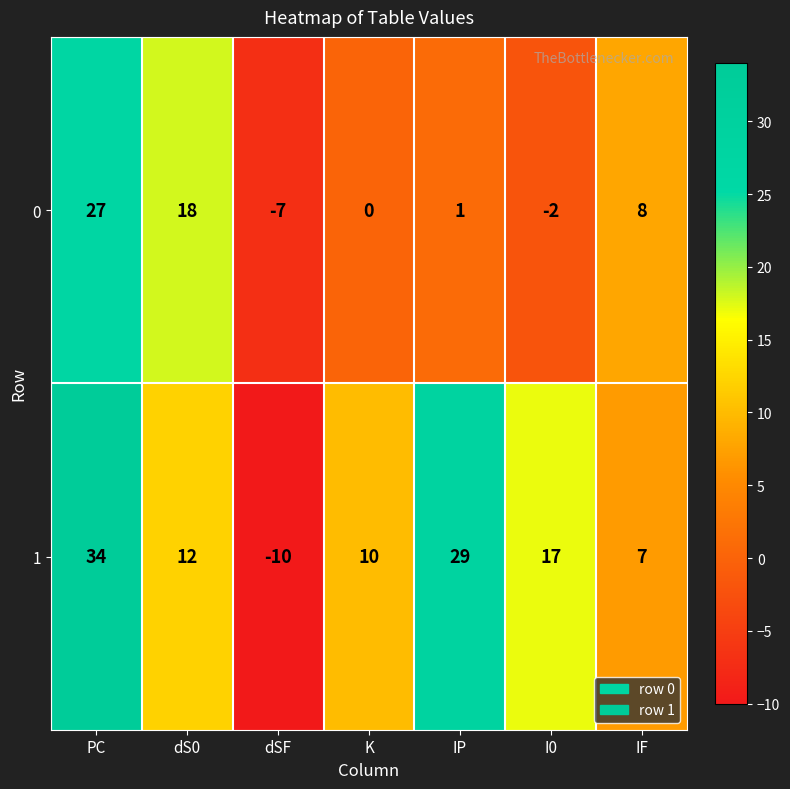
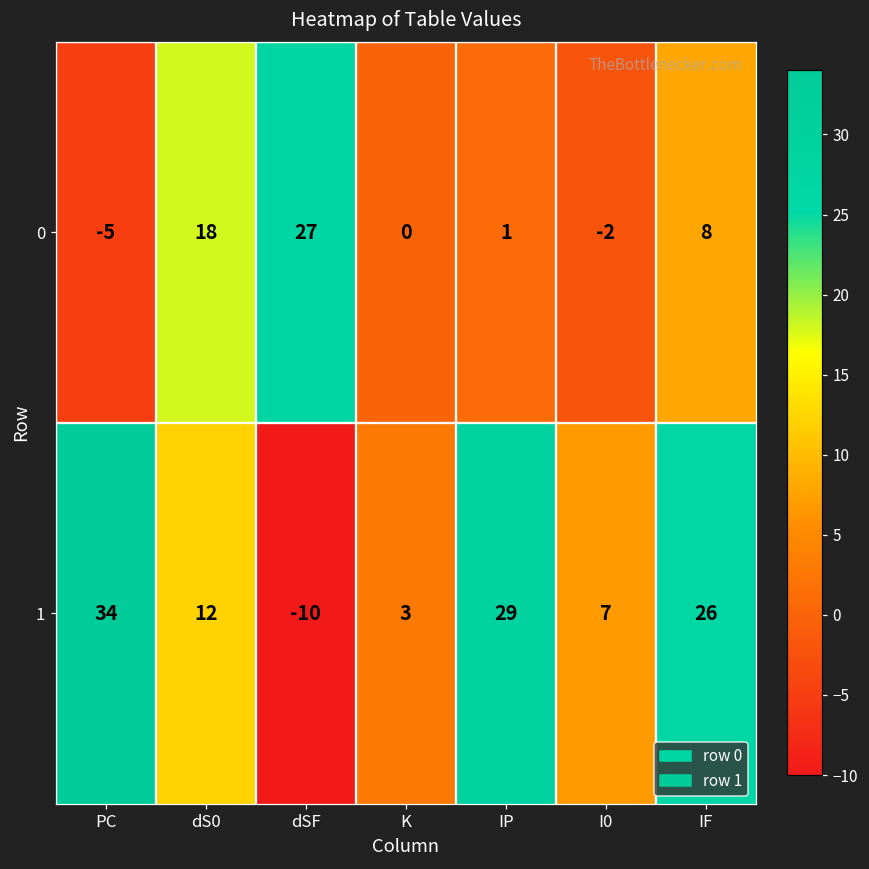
  {
    "0": {
-     "PC": 27,
+     "PC": -5,
      "dS0": 18,
-     "dSF": -7,
+     "dSF": 27,
      "K": 0,
      "IP": 1,
      "I0": -2
    },
    "1": {
      "PC": 34,
      "dS0": 12,
      "dSF": -10,
-     "K": 10,
+     "K": 3,
      "IP": 29,
-     "I0": 17,
-     "IF": 7
+     "I0": 7,
+     "IF": 26
    }
  }
